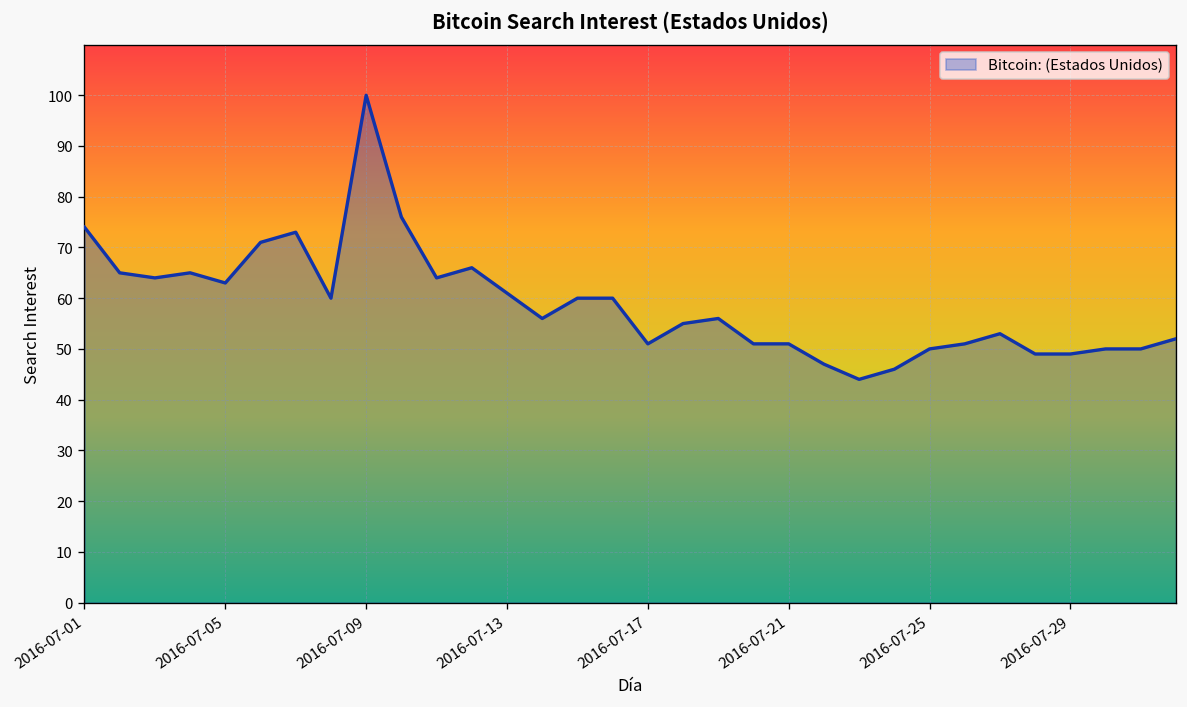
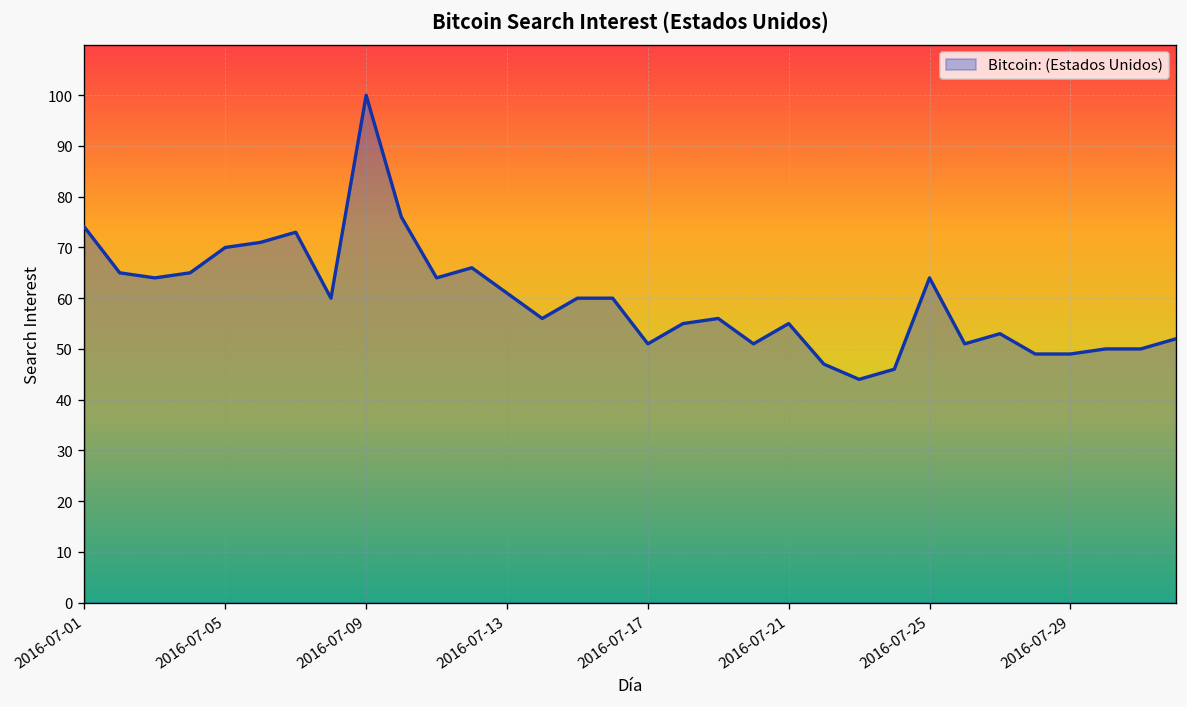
  {
    "2016-07-01": 74,
-   "2016-07-05": 63,
+   "2016-07-05": 70,
    "2016-07-09": 100,
    "2016-07-13": 61,
    "2016-07-17": 51,
-   "2016-07-21": 51,
-   "2016-07-25": 50,
+   "2016-07-21": 55,
+   "2016-07-25": 64,
    "2016-07-29": 49
  }
